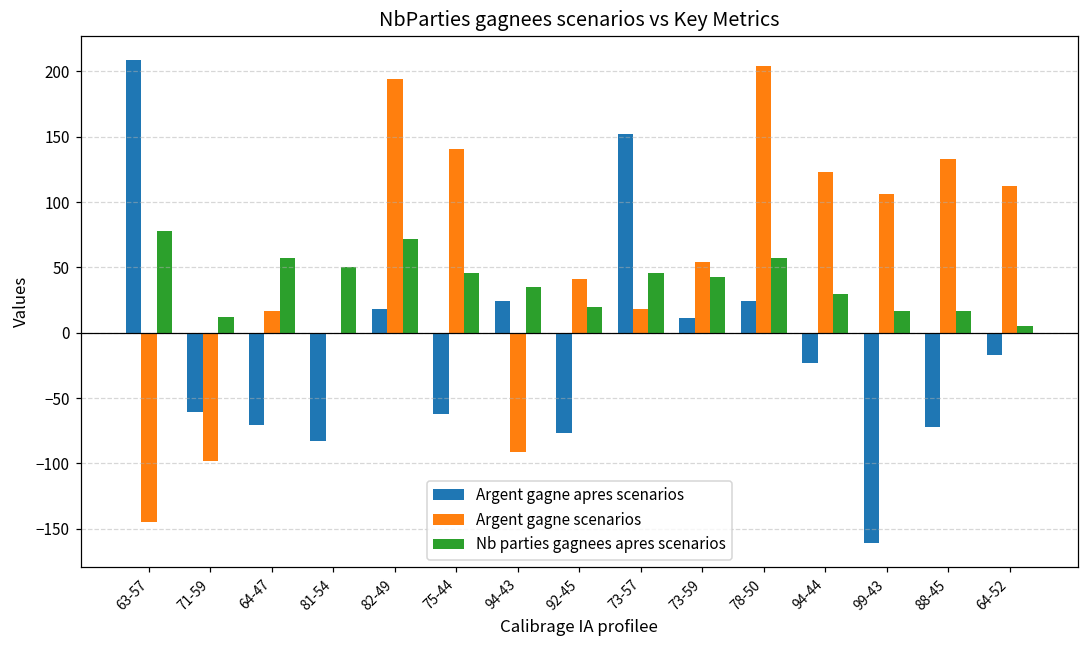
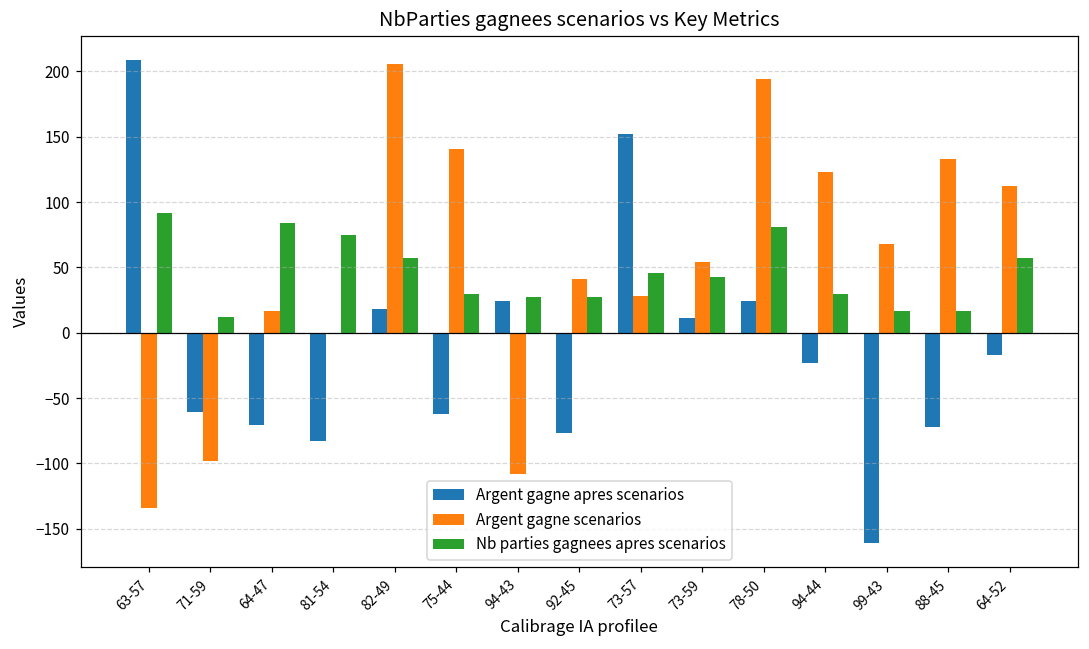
  {
    "Argent gagne apres scenarios": {
      "63-57": 209,
      "71-59": -61,
      "64-47": -71,
      "81-54": -83,
      "82-49": 18,
      "75-44": -62,
      "94-43": 24,
      "92-45": -77,
      "73-57": 152,
      "73-59": 11,
      "78-50": 24,
      "94-44": -23,
      "99-43": -161,
      "88-45": -72,
      "64-52": -17
    },
    "Argent gagne scenarios": {
-     "63-57": -145,
+     "63-57": -134,
      "71-59": -98,
      "64-47": 17,
      "81-54": 0,
-     "82-49": 194,
+     "82-49": 206,
      "75-44": 141,
-     "94-43": -91,
+     "94-43": -108,
      "92-45": 41,
-     "73-57": 18,
+     "73-57": 28,
      "73-59": 54,
-     "78-50": 204,
+     "78-50": 194,
      "94-44": 123,
-     "99-43": 106,
+     "99-43": 68,
      "88-45": 133,
      "64-52": 112
    },
    "Nb parties gagnees apres scenarios": {
-     "63-57": 78,
+     "63-57": 92,
      "71-59": 12,
-     "64-47": 57,
-     "81-54": 50,
-     "82-49": 72,
-     "75-44": 46,
-     "94-43": 35,
-     "92-45": 20,
+     "64-47": 84,
+     "81-54": 75,
+     "82-49": 57,
+     "75-44": 30,
+     "94-43": 27,
+     "92-45": 27,
      "73-57": 46,
      "73-59": 43,
-     "78-50": 57,
+     "78-50": 81,
      "94-44": 30,
      "99-43": 17,
      "88-45": 17,
-     "64-52": 5
+     "64-52": 57
    }
  }
